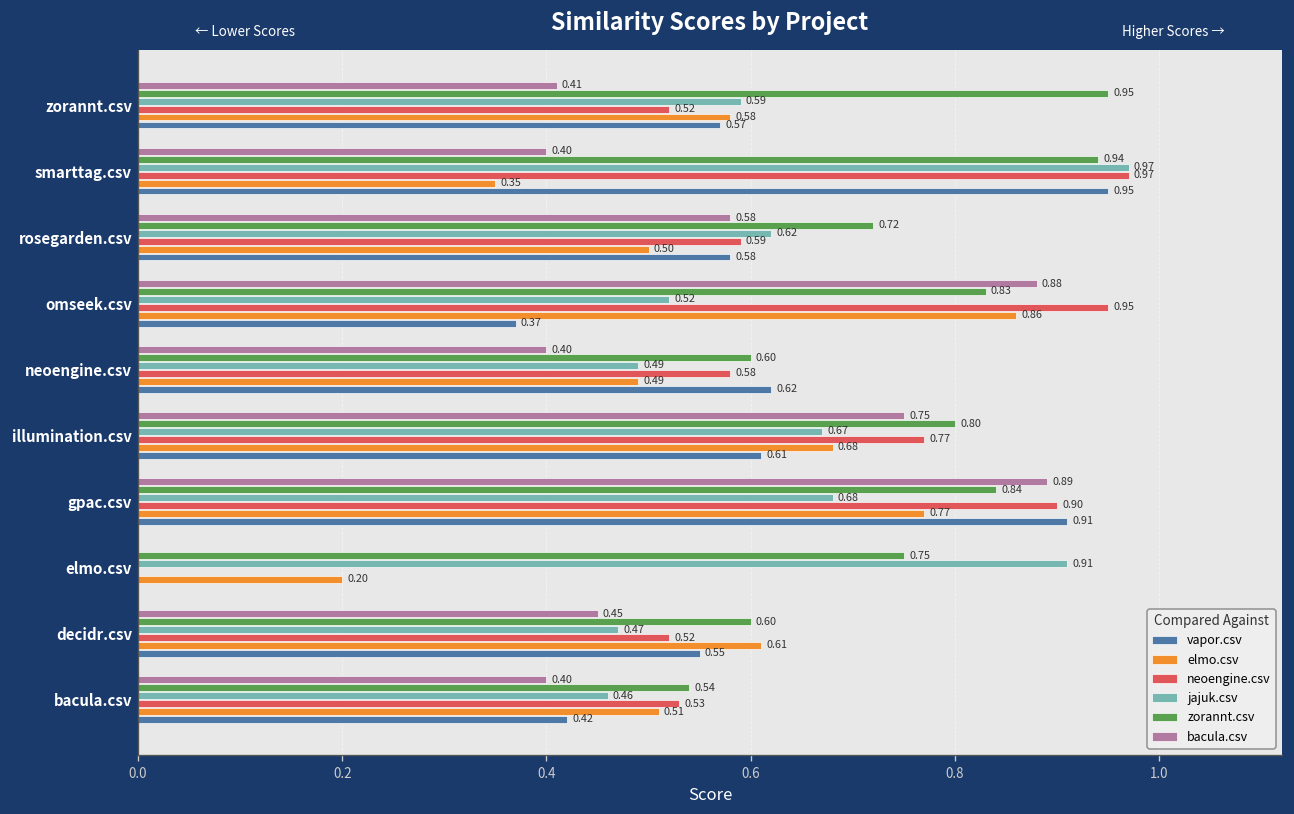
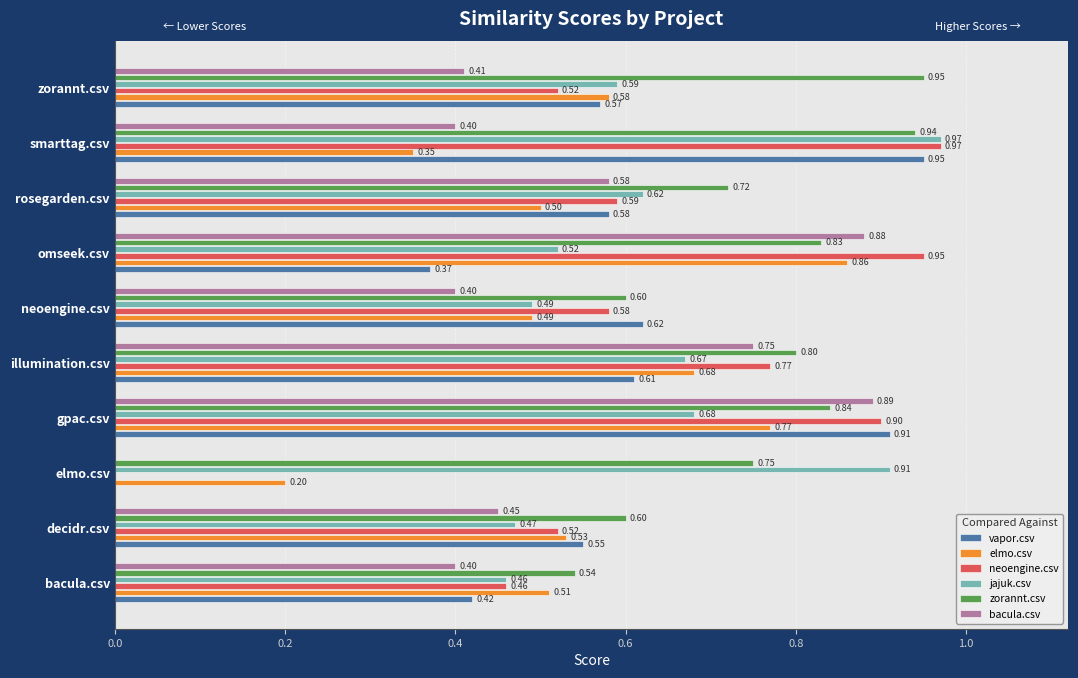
  {
    "vapor.csv": {
      "zorannt.csv": 0.57,
      "smarttag.csv": 0.95,
      "rosegarden.csv": 0.58,
      "omseek.csv": 0.37,
      "neoengine.csv": 0.62,
      "illumination.csv": 0.61,
      "gpac.csv": 0.91,
      "decidr.csv": 0.55,
      "bacula.csv": 0.42
    },
    "elmo.csv": {
      "zorannt.csv": 0.58,
      "smarttag.csv": 0.35,
      "rosegarden.csv": 0.50,
      "omseek.csv": 0.86,
      "neoengine.csv": 0.49,
      "illumination.csv": 0.68,
      "gpac.csv": 0.77,
      "elmo.csv": 0.20,
-     "decidr.csv": 0.61,
+     "decidr.csv": 0.53,
      "bacula.csv": 0.51
    },
    "neoengine.csv": {
      "zorannt.csv": 0.52,
      "rosegarden.csv": 0.59,
      "omseek.csv": 0.95,
      "neoengine.csv": 0.58,
      "illumination.csv": 0.77,
      "gpac.csv": 0.90,
      "decidr.csv": 0.52,
-     "bacula.csv": 0.53
+     "bacula.csv": 0.46
    },
    "jajuk.csv": {
      "zorannt.csv": 0.59,
      "rosegarden.csv": 0.62,
      "omseek.csv": 0.52,
      "neoengine.csv": 0.49,
      "illumination.csv": 0.67,
      "gpac.csv": 0.68,
      "elmo.csv": 0.91,
      "decidr.csv": 0.47
    },
    "zorannt.csv": {
      "zorannt.csv": 0.95,
      "smarttag.csv": 0.94,
      "rosegarden.csv": 0.72,
      "omseek.csv": 0.83,
      "neoengine.csv": 0.60,
      "illumination.csv": 0.80,
      "gpac.csv": 0.84,
      "elmo.csv": 0.75,
      "decidr.csv": 0.60,
      "bacula.csv": 0.54
    },
    "bacula.csv": {
      "zorannt.csv": 0.41,
      "smarttag.csv": 0.40,
      "rosegarden.csv": 0.58,
      "omseek.csv": 0.88,
      "neoengine.csv": 0.40,
      "illumination.csv": 0.75,
      "gpac.csv": 0.89,
      "decidr.csv": 0.45,
      "bacula.csv": 0.40
    }
  }
